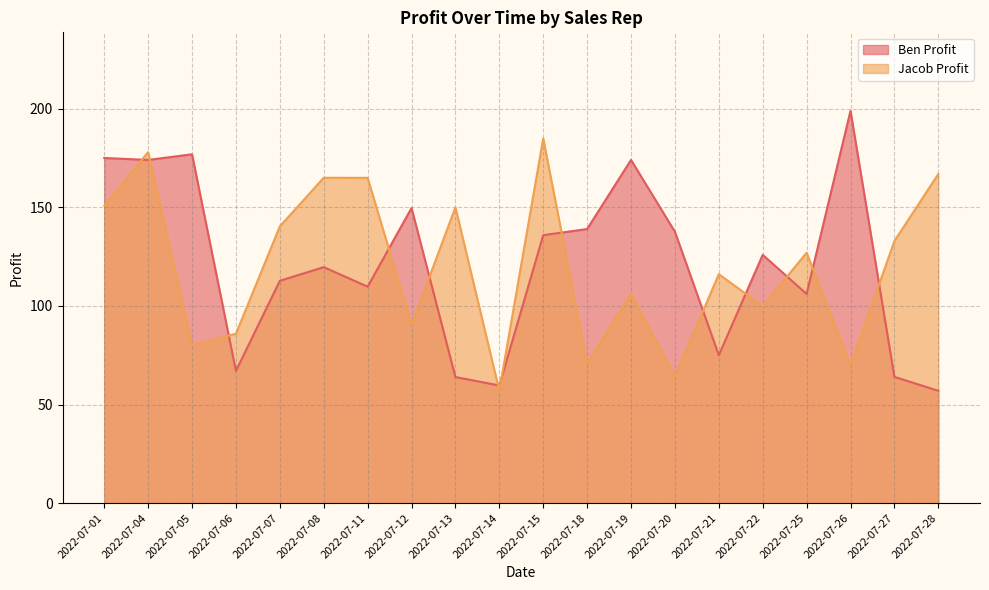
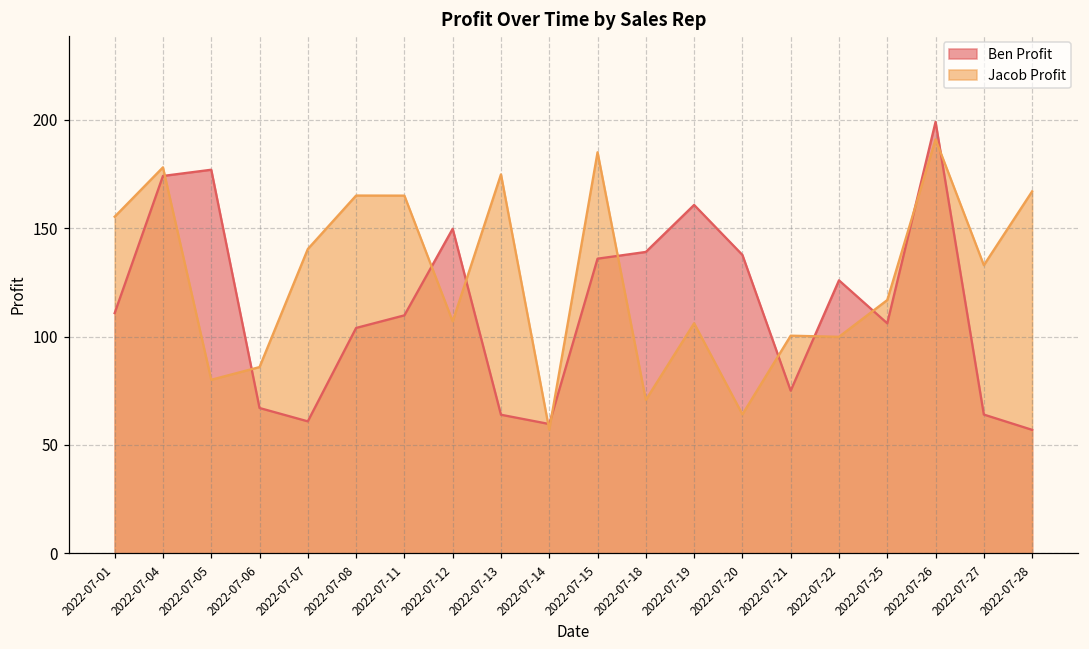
  {
    "Ben Profit": {
-     "2022-07-01": 175,
+     "2022-07-01": 111,
      "2022-07-04": 174,
      "2022-07-05": 177,
      "2022-07-06": 67,
-     "2022-07-07": 113,
-     "2022-07-08": 120,
+     "2022-07-07": 61,
+     "2022-07-08": 104,
      "2022-07-11": 110,
      "2022-07-12": 150,
      "2022-07-13": 64,
      "2022-07-14": 60,
      "2022-07-15": 136,
      "2022-07-18": 139,
-     "2022-07-19": 174,
+     "2022-07-19": 161,
      "2022-07-20": 138,
      "2022-07-21": 75,
      "2022-07-22": 126,
      "2022-07-25": 106,
      "2022-07-26": 199,
      "2022-07-27": 64,
      "2022-07-28": 57
    },
    "Jacob Profit": {
-     "2022-07-01": 151,
+     "2022-07-01": 155,
      "2022-07-04": 178,
      "2022-07-05": 80,
      "2022-07-06": 86,
      "2022-07-07": 140,
      "2022-07-08": 165,
      "2022-07-11": 165,
-     "2022-07-12": 90,
-     "2022-07-13": 150,
+     "2022-07-12": 107,
+     "2022-07-13": 175,
      "2022-07-14": 57,
      "2022-07-15": 185,
      "2022-07-18": 71,
      "2022-07-19": 106,
      "2022-07-20": 64,
-     "2022-07-21": 116,
+     "2022-07-21": 100,
      "2022-07-22": 100,
-     "2022-07-25": 127,
-     "2022-07-26": 70,
+     "2022-07-25": 117,
+     "2022-07-26": 191,
      "2022-07-27": 133,
      "2022-07-28": 167
    }
  }
